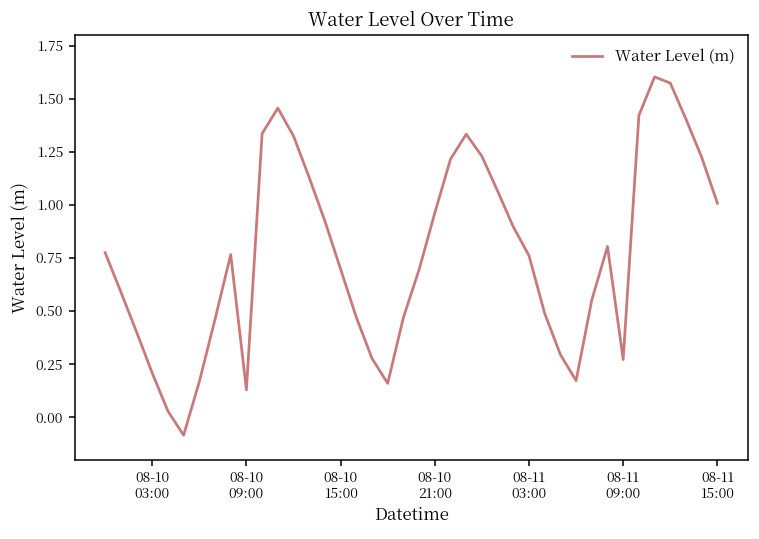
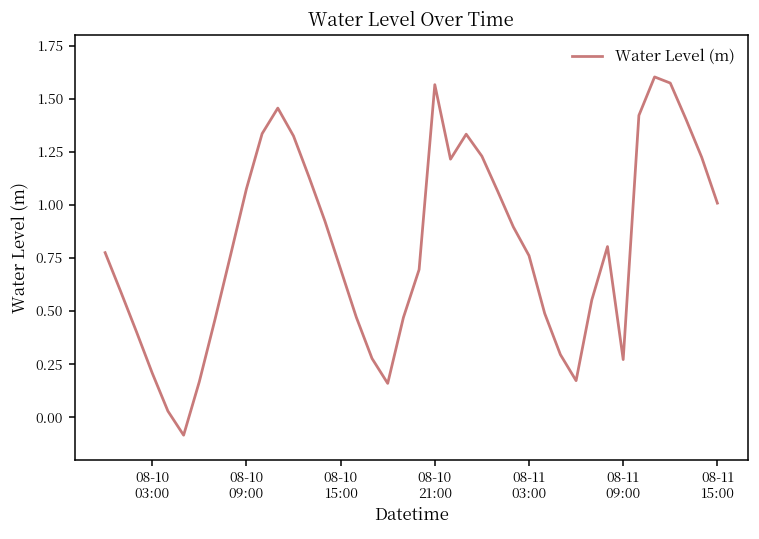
  {
    "08-10 03:00": 0.21,
-   "08-10 09:00": 0.13,
+   "08-10 09:00": 1.08,
    "08-10 15:00": 0.70,
-   "08-10 21:00": 0.96,
+   "08-10 21:00": 1.57,
    "08-11 03:00": 0.76,
    "08-11 09:00": 0.27,
    "08-11 15:00": 1.01
  }
